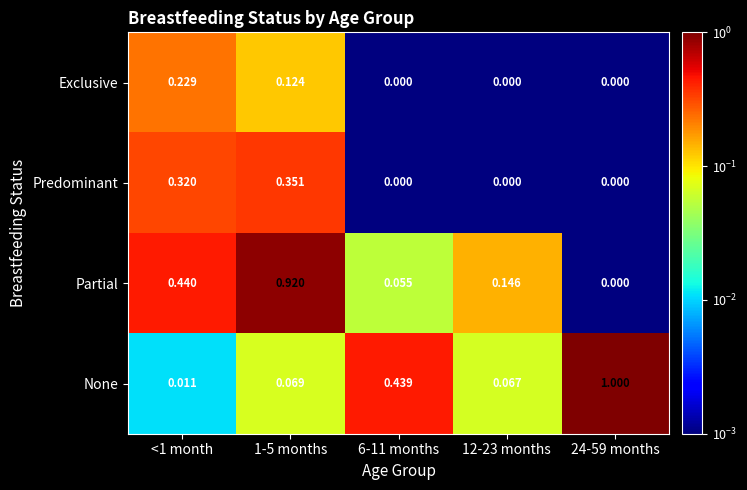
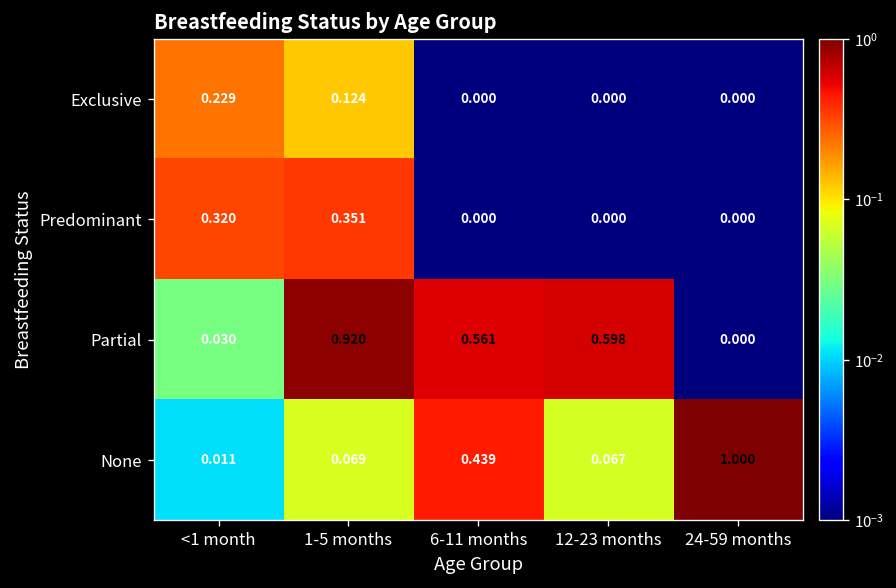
  {
    "Exclusive": {
      "<1 month": 0.229,
      "1-5 months": 0.124,
      "6-11 months": 0.000,
      "12-23 months": 0.000,
      "24-59 months": 0.000
    },
    "Predominant": {
      "<1 month": 0.320,
      "1-5 months": 0.351,
      "6-11 months": 0.000,
      "12-23 months": 0.000,
      "24-59 months": 0.000
    },
    "Partial": {
-     "<1 month": 0.440,
+     "<1 month": 0.030,
      "1-5 months": 0.920,
-     "6-11 months": 0.055,
-     "12-23 months": 0.146,
+     "6-11 months": 0.561,
+     "12-23 months": 0.598,
      "24-59 months": 0.000
    },
    "None": {
      "<1 month": 0.011,
      "1-5 months": 0.069,
      "6-11 months": 0.439,
      "12-23 months": 0.067,
      "24-59 months": 1.000
    }
  }
